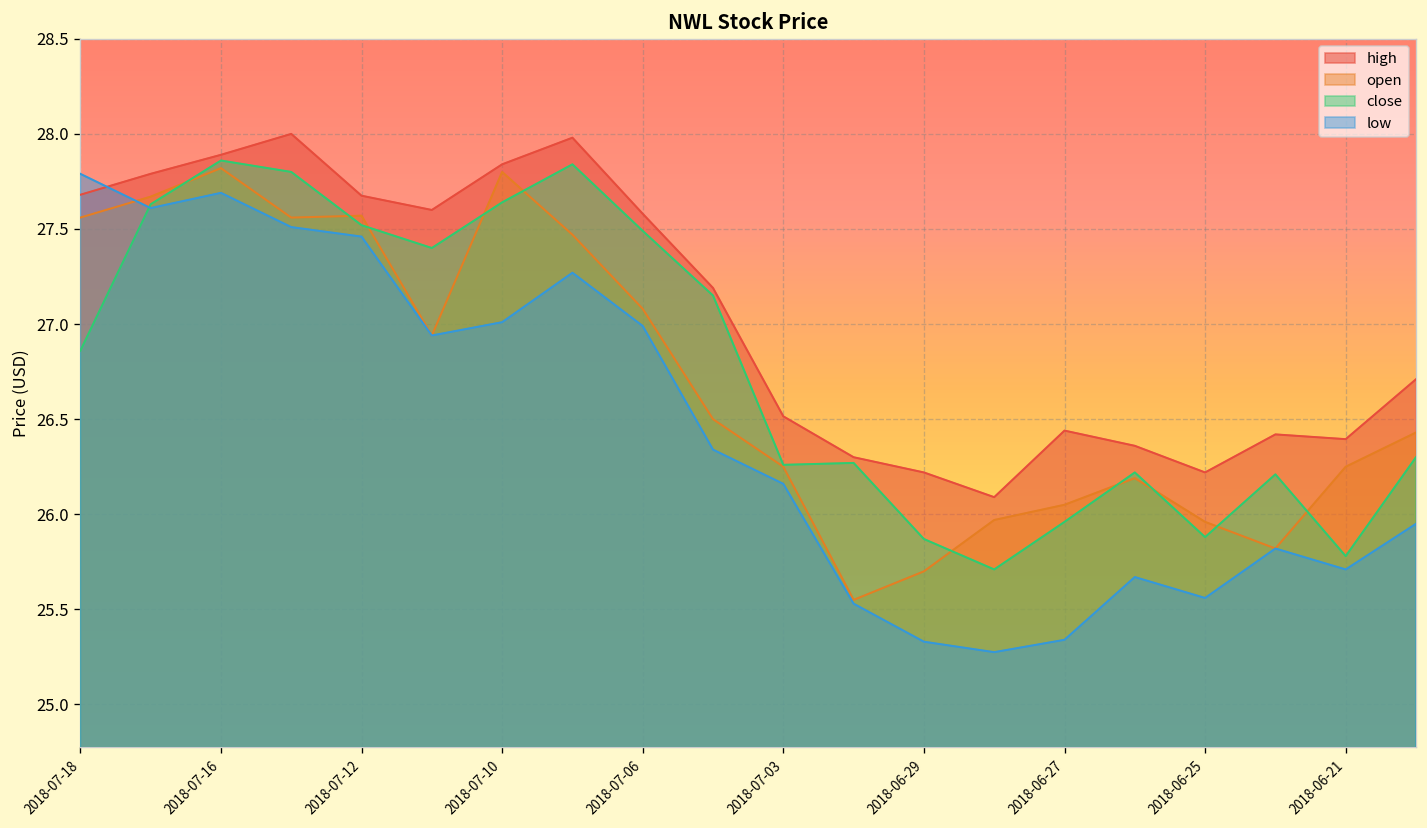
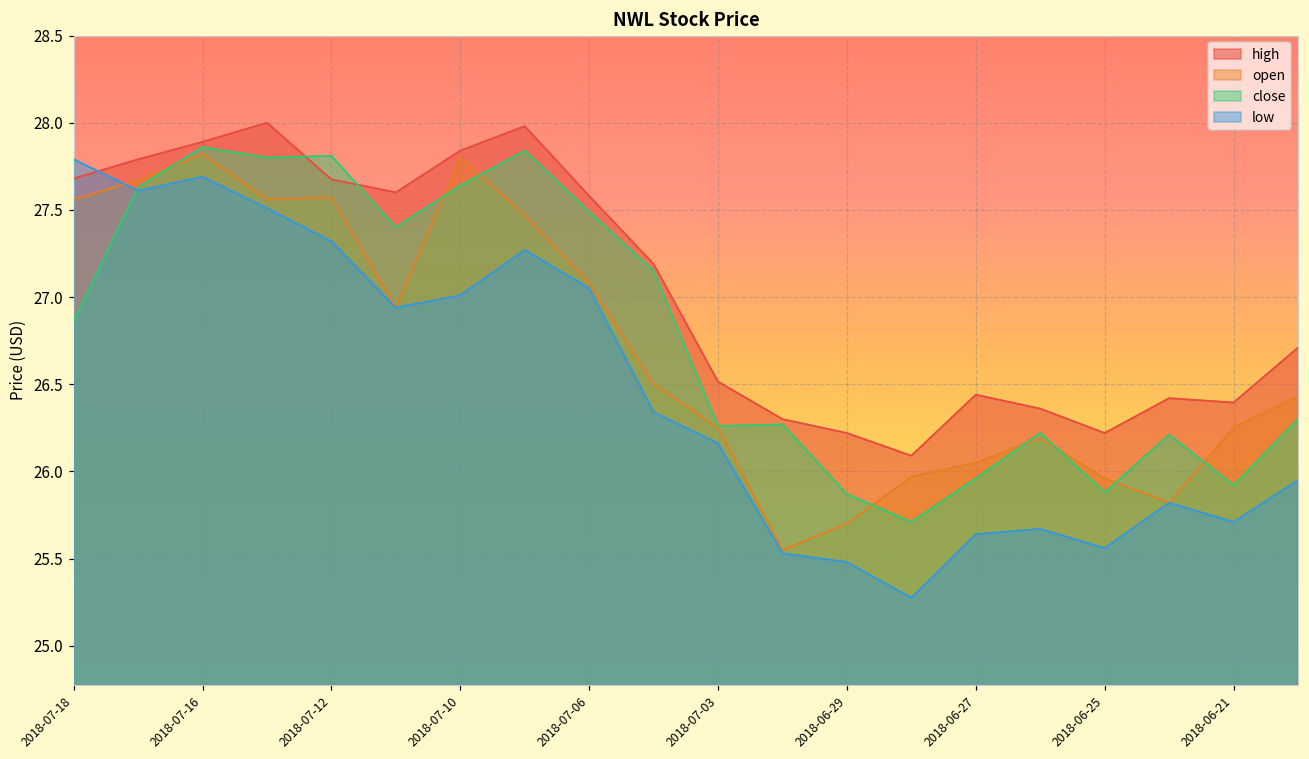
  {
    "close": {
      "2018-07-18": 26.86,
      "2018-07-16": 27.86,
-     "2018-07-12": 27.52,
+     "2018-07-12": 27.81,
      "2018-07-10": 27.64,
      "2018-07-06": 27.49,
      "2018-06-29": 25.87,
      "2018-06-27": 25.96,
      "2018-06-25": 25.88,
-     "2018-06-21": 25.78
+     "2018-06-21": 25.92
    },
    "low": {
      "2018-07-18": 27.79,
      "2018-07-16": 27.69,
-     "2018-07-12": 27.46,
+     "2018-07-12": 27.32,
      "2018-07-10": 27.01,
-     "2018-07-06": 26.99,
+     "2018-07-06": 27.05,
      "2018-07-03": 26.16,
-     "2018-06-29": 25.33,
-     "2018-06-27": 25.34,
+     "2018-06-29": 25.48,
+     "2018-06-27": 25.64,
      "2018-06-25": 25.56,
      "2018-06-21": 25.71
    }
  }
